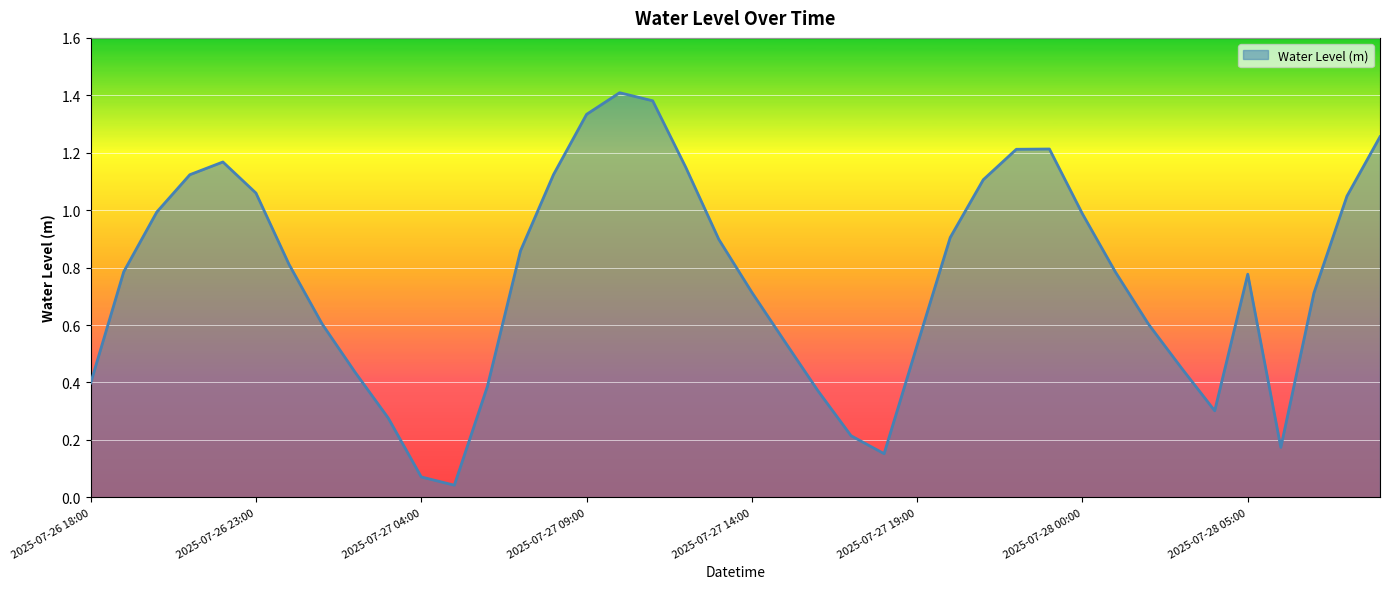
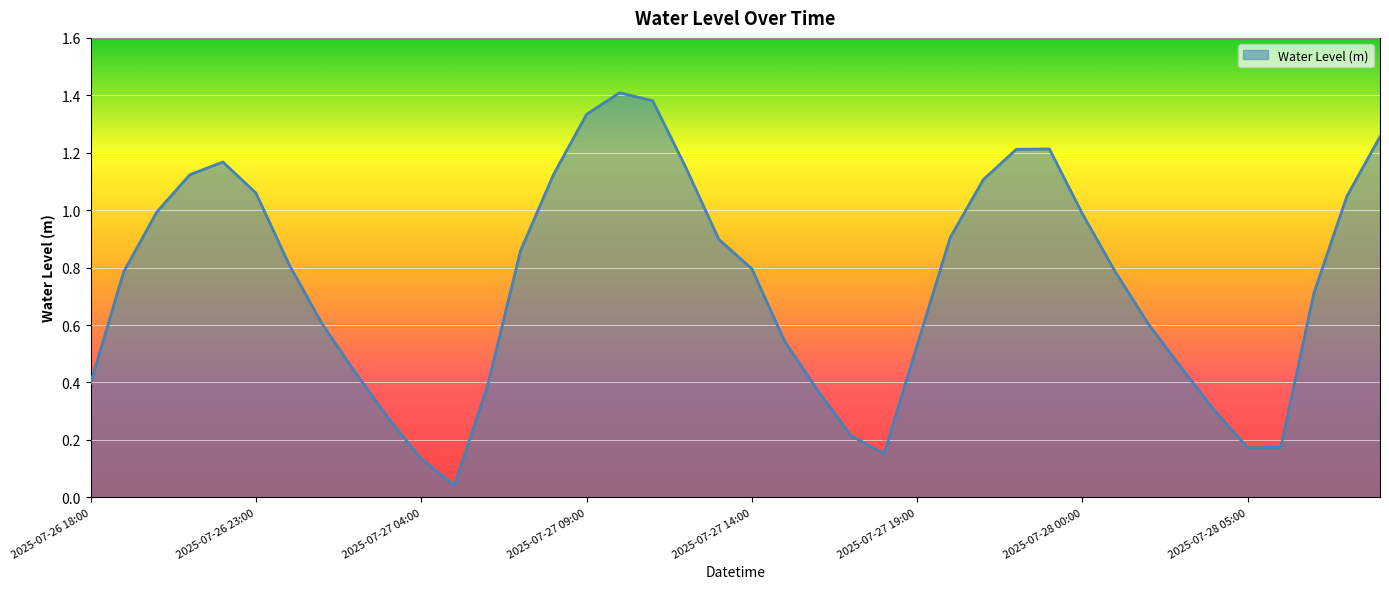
  {
    "2025-07-26 18:00": 0.40,
    "2025-07-26 23:00": 1.06,
-   "2025-07-27 04:00": 0.07,
+   "2025-07-27 04:00": 0.13,
    "2025-07-27 09:00": 1.33,
-   "2025-07-27 14:00": 0.71,
+   "2025-07-27 14:00": 0.80,
    "2025-07-27 19:00": 0.53,
    "2025-07-28 00:00": 0.99,
-   "2025-07-28 05:00": 0.78
+   "2025-07-28 05:00": 0.17
  }
